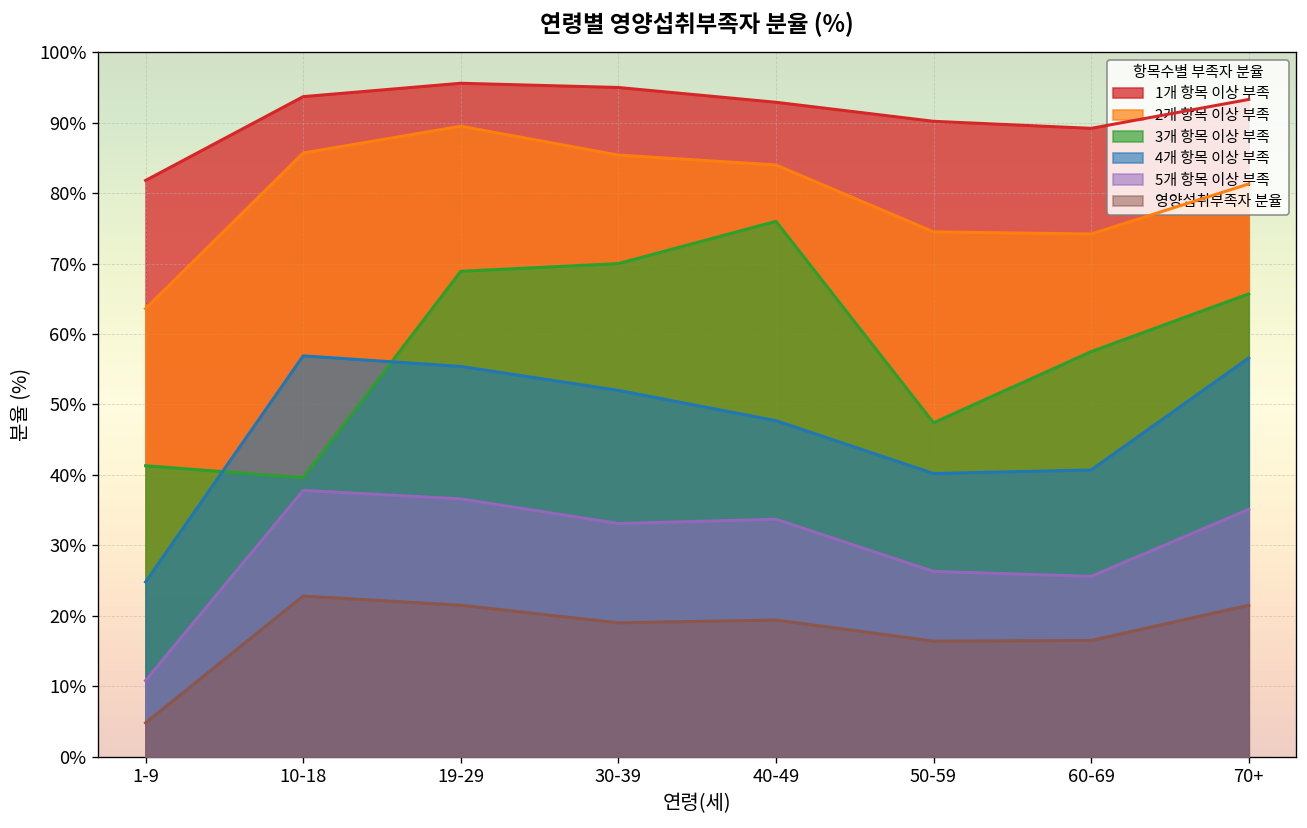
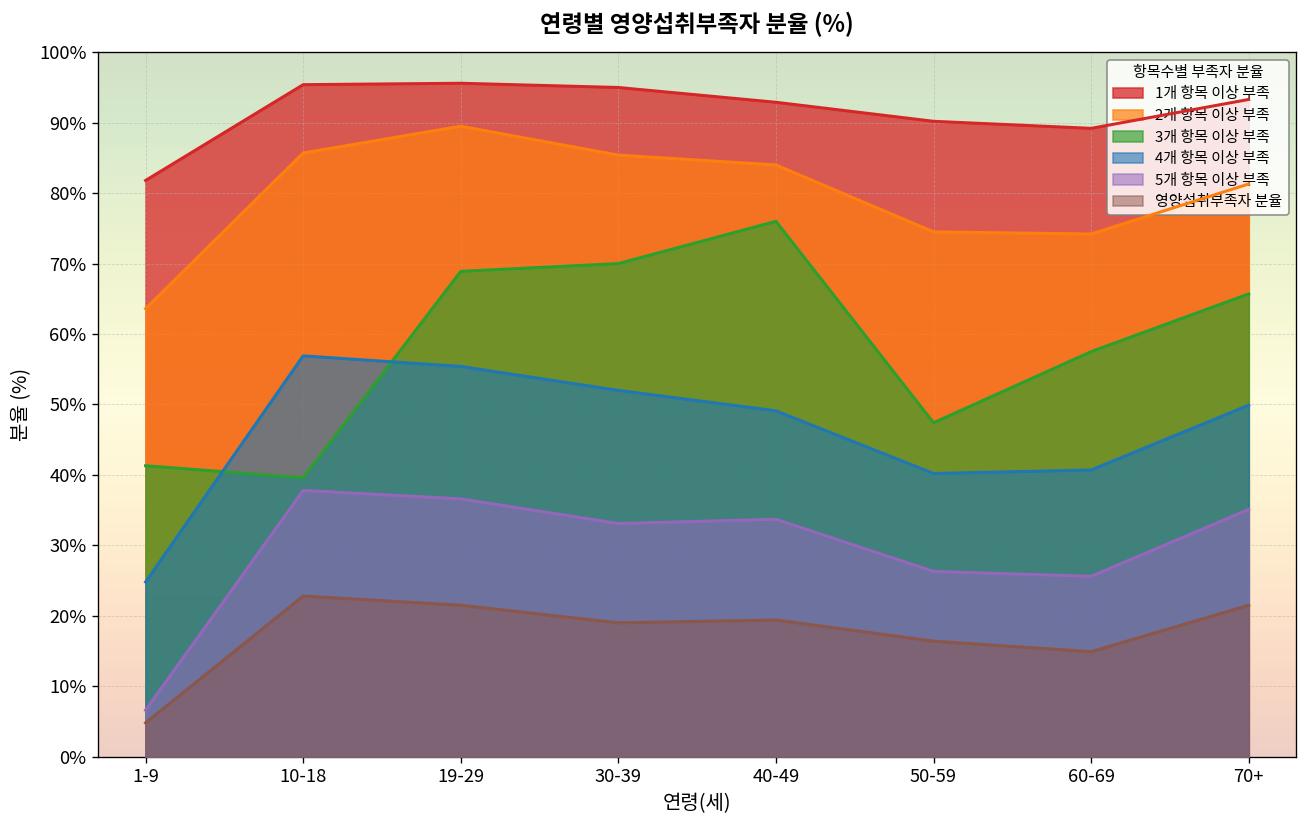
  {
    "1개 항목 이상 부족": {
      "1-9": "82%",
-     "10-18": "94%",
+     "10-18": "95%",
      "19-29": "96%",
      "30-39": "95%",
      "40-49": "93%",
      "50-59": "90%",
      "60-69": "89%"
    },
    "2개 항목 이상 부족": {
      "1-9": "64%",
      "10-18": "86%",
      "19-29": "90%",
      "30-39": "85%",
      "40-49": "84%",
      "50-59": "75%",
      "60-69": "74%"
    },
    "3개 항목 이상 부족": {
      "1-9": "41%",
      "10-18": "40%",
      "19-29": "69%",
      "30-39": "70%",
      "40-49": "76%",
      "50-59": "47%",
      "60-69": "58%",
      "70+": "66%"
    },
    "4개 항목 이상 부족": {
      "1-9": "25%",
      "10-18": "57%",
      "19-29": "55%",
      "30-39": "52%",
-     "40-49": "48%",
+     "40-49": "49%",
      "50-59": "40%",
      "60-69": "41%",
-     "70+": "57%"
+     "70+": "50%"
    },
    "5개 항목 이상 부족": {
-     "1-9": "11%",
+     "1-9": "7%",
      "10-18": "38%",
      "19-29": "37%",
      "30-39": "33%",
      "40-49": "34%",
      "50-59": "26%",
      "60-69": "26%",
      "70+": "35%"
    },
    "영양섭취부족자 분율": {
      "1-9": "5%",
      "10-18": "23%",
      "19-29": "22%",
      "30-39": "19%",
      "40-49": "19%",
      "50-59": "16%",
-     "60-69": "17%",
+     "60-69": "15%",
      "70+": "22%"
    }
  }
